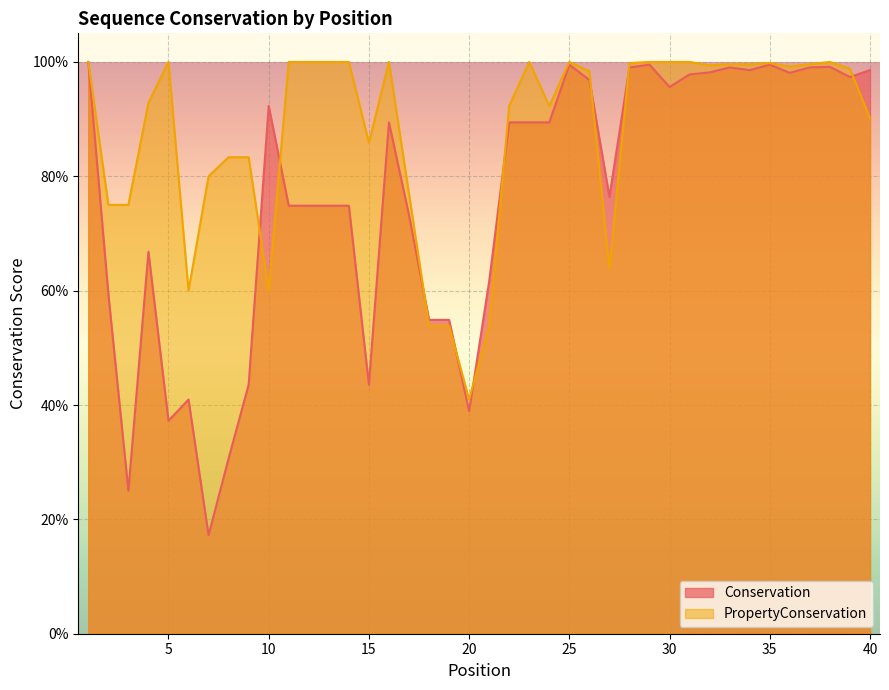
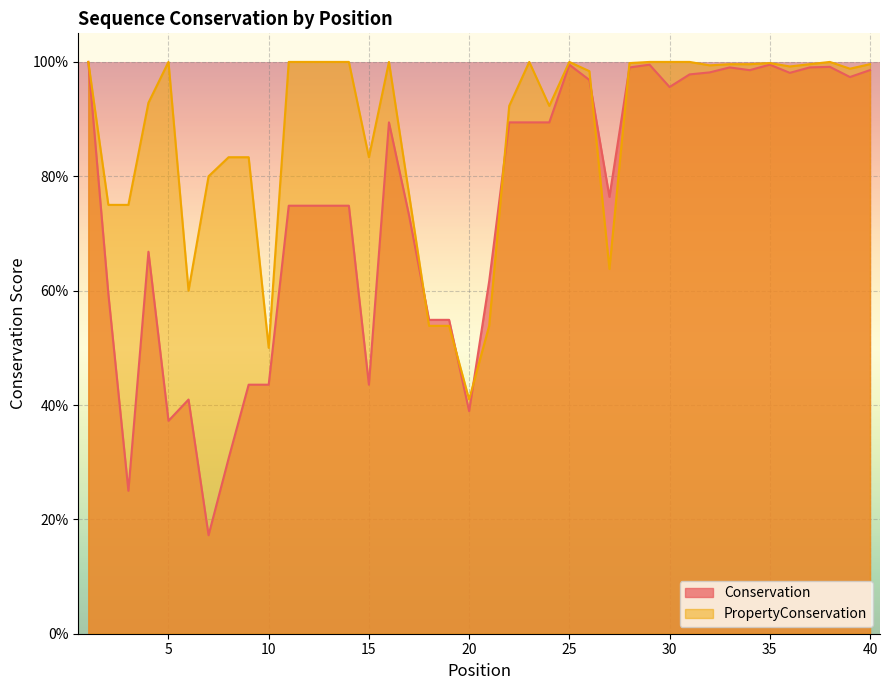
  {
    "Conservation": {
      "5": "37%",
-     "10": "92%",
+     "10": "44%",
      "15": "44%",
      "20": "39%",
      "25": "100%",
      "30": "96%",
      "40": "99%"
    },
    "PropertyConservation": {
      "5": "100%",
-     "10": "60%",
-     "15": "86%",
+     "10": "50%",
+     "15": "83%",
      "20": "41%",
      "25": "100%",
      "30": "100%",
-     "40": "90%"
+     "40": "100%"
    }
  }
